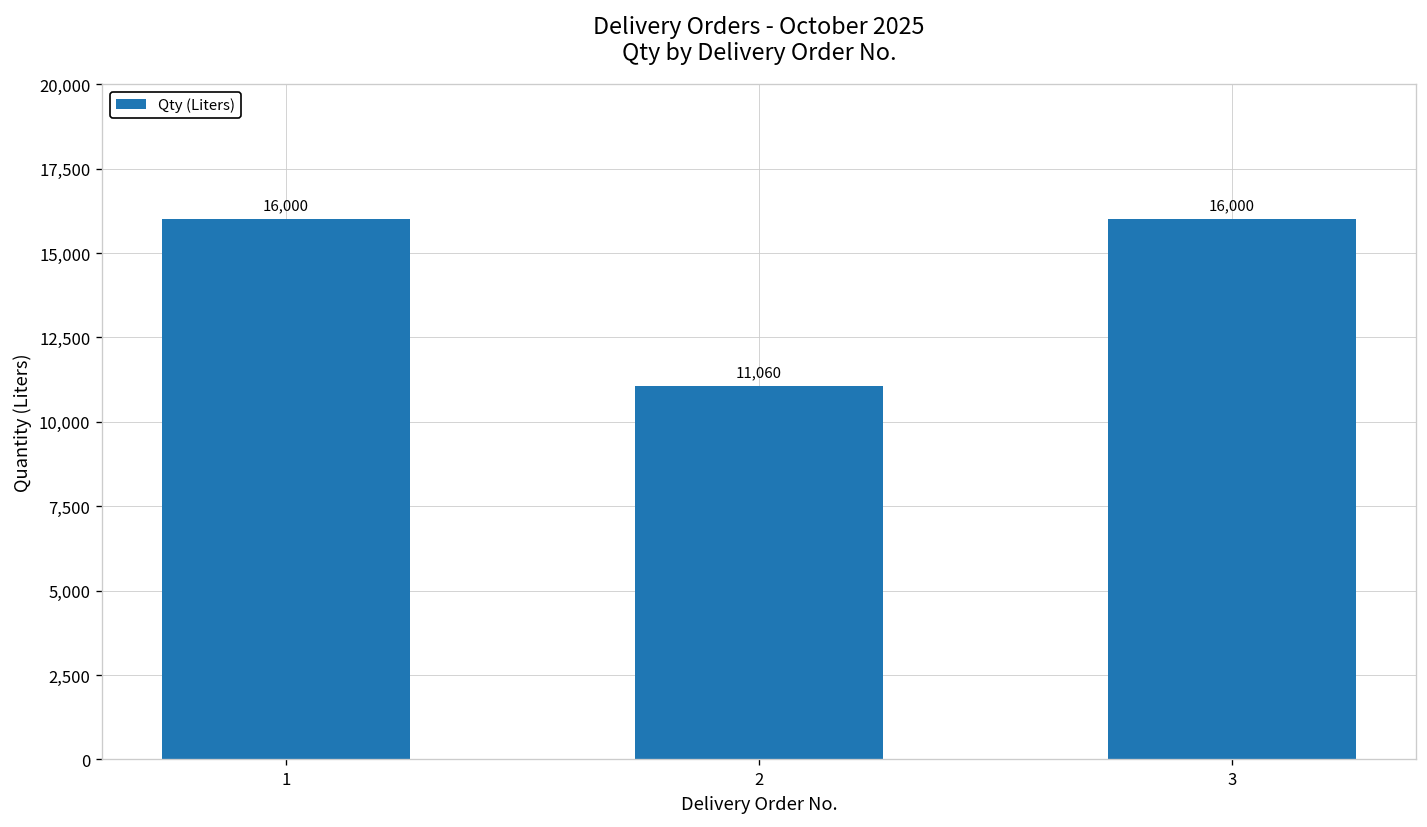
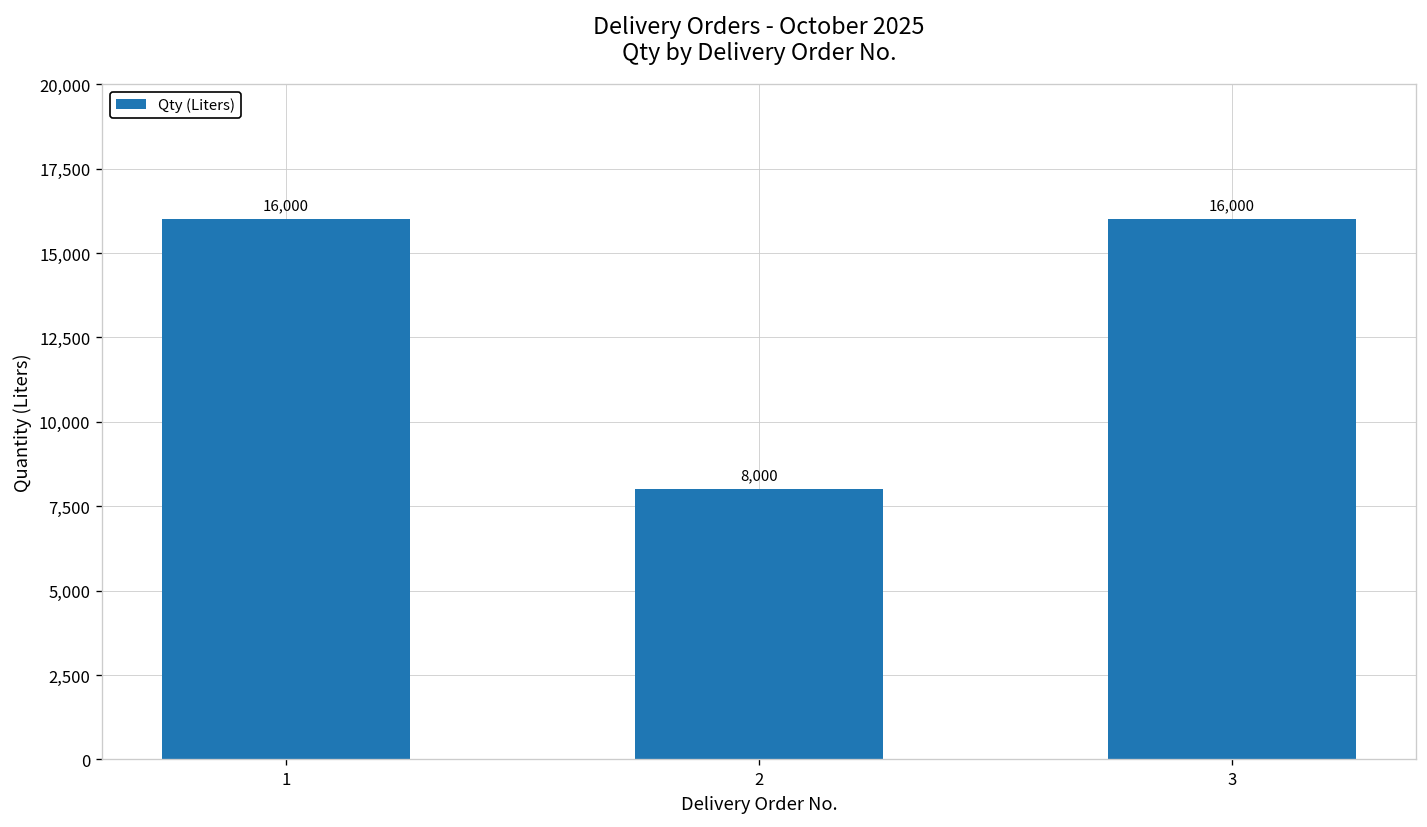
  {
    "1": "16,000",
-   "2": "11,060",
+   "2": "8,000",
    "3": "16,000"
  }
